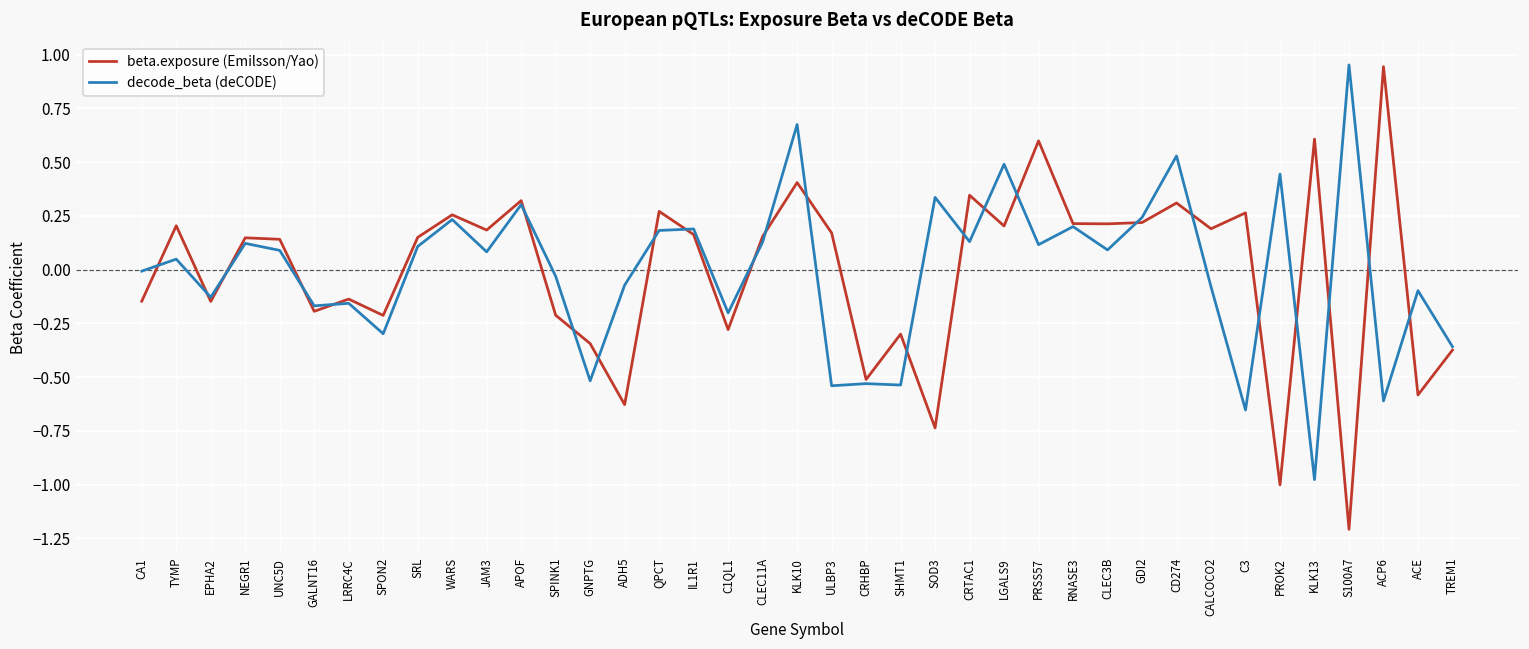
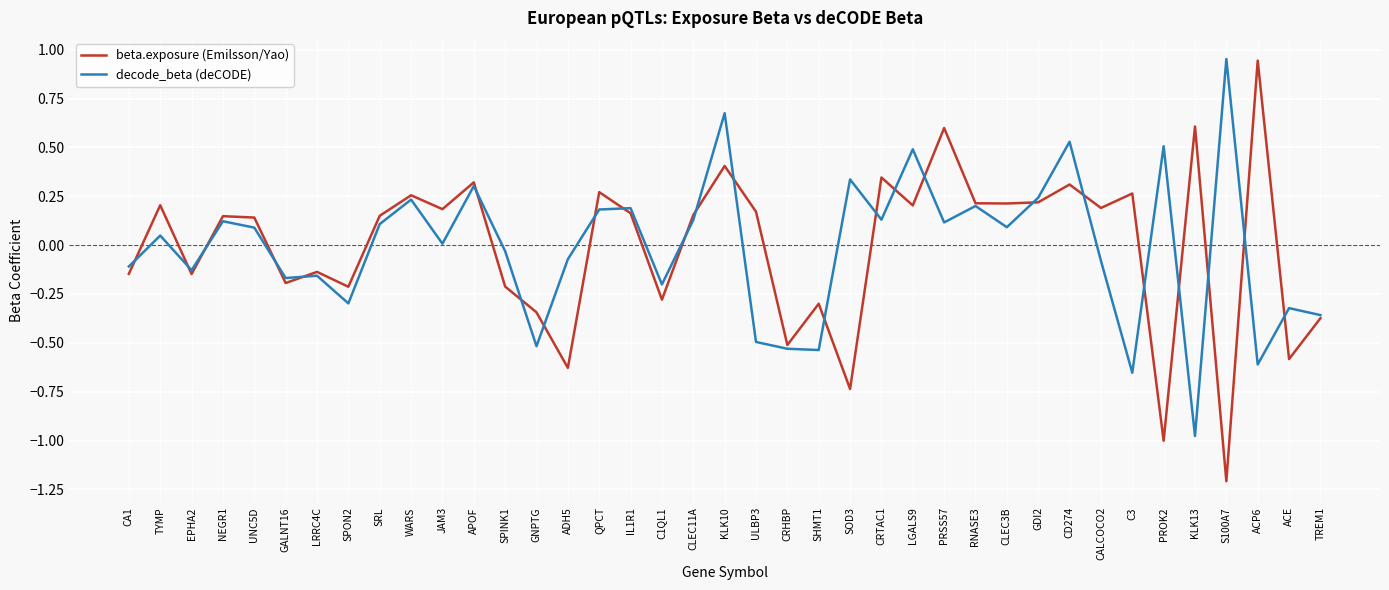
  {
    "beta.exposure (Emilsson/Yao)": {
      "CA1": -0.15,
      "TYMP": 0.20,
      "EPHA2": -0.15,
      "NEGR1": 0.15,
      "UNC5D": 0.14,
      "GALNT16": -0.19,
      "LRRC4C": -0.14,
      "SPON2": -0.21,
      "SRL": 0.15,
      "WARS": 0.26,
      "JAM3": 0.18,
      "APOF": 0.32,
      "SPINK1": -0.21,
      "GNPTG": -0.34,
      "ADH5": -0.63,
      "QPCT": 0.27,
      "IL1R1": 0.16,
      "C1QL1": -0.28,
      "CLEC11A": 0.15,
      "KLK10": 0.41,
      "ULBP3": 0.17,
      "CRHBP": -0.51,
      "SHMT1": -0.30,
      "SOD3": -0.74,
      "CRTAC1": 0.35,
      "LGALS9": 0.20,
      "PRSS57": 0.60,
      "RNASE3": 0.21,
      "CLEC3B": 0.21,
      "GDI2": 0.22,
      "CD274": 0.31,
      "CALCOCO2": 0.19,
      "C3": 0.26,
      "PROK2": -1.00,
      "KLK13": 0.61,
      "S100A7": -1.21,
      "ACP6": 0.94,
      "ACE": -0.58,
      "TREM1": -0.37
    },
    "decode_beta (deCODE)": {
-     "CA1": -0.01,
+     "CA1": -0.11,
      "TYMP": 0.05,
      "EPHA2": -0.13,
      "NEGR1": 0.12,
      "UNC5D": 0.09,
      "GALNT16": -0.17,
      "LRRC4C": -0.16,
      "SPON2": -0.30,
      "SRL": 0.11,
      "WARS": 0.23,
-     "JAM3": 0.08,
+     "JAM3": 0.01,
      "APOF": 0.30,
      "SPINK1": -0.03,
      "GNPTG": -0.52,
      "ADH5": -0.07,
      "QPCT": 0.18,
      "IL1R1": 0.19,
      "C1QL1": -0.20,
      "CLEC11A": 0.13,
      "KLK10": 0.68,
-     "ULBP3": -0.54,
+     "ULBP3": -0.50,
      "CRHBP": -0.53,
      "SHMT1": -0.54,
      "SOD3": 0.34,
      "CRTAC1": 0.13,
      "LGALS9": 0.49,
      "PRSS57": 0.12,
      "RNASE3": 0.20,
      "CLEC3B": 0.09,
      "GDI2": 0.24,
      "CD274": 0.53,
      "CALCOCO2": -0.08,
      "C3": -0.65,
-     "PROK2": 0.44,
+     "PROK2": 0.51,
      "KLK13": -0.98,
      "S100A7": 0.95,
      "ACP6": -0.61,
-     "ACE": -0.10,
+     "ACE": -0.32,
      "TREM1": -0.36
    }
  }
